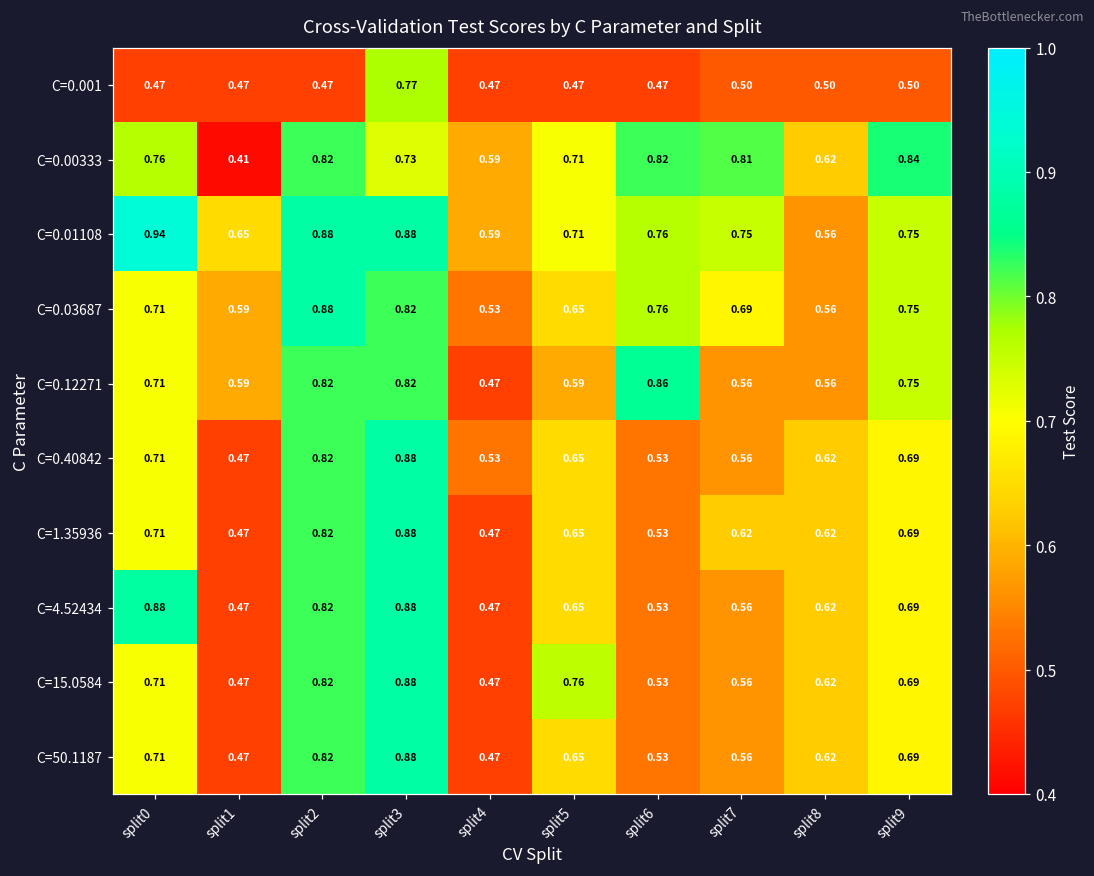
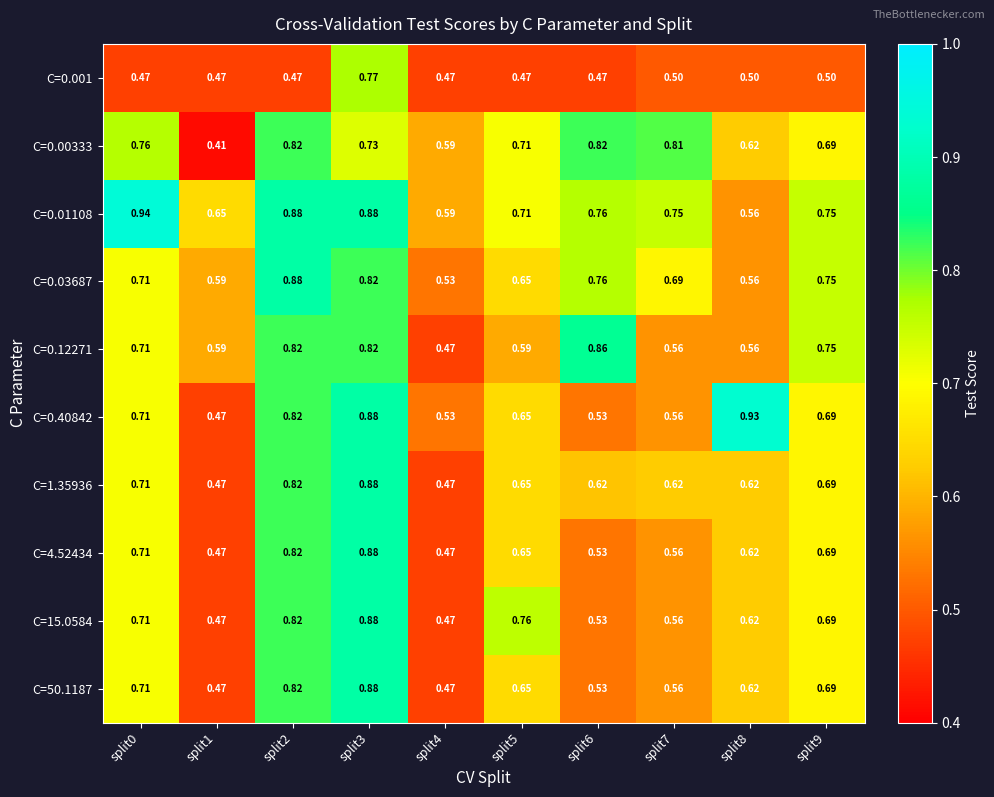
  {
    "C=0.001": {
      "split0": 0.47,
      "split1": 0.47,
      "split2": 0.47,
      "split3": 0.77,
      "split4": 0.47,
      "split5": 0.47,
      "split6": 0.47,
      "split7": 0.50,
      "split8": 0.50,
      "split9": 0.50
    },
    "C=0.00333": {
      "split0": 0.76,
      "split1": 0.41,
      "split2": 0.82,
      "split3": 0.73,
      "split4": 0.59,
      "split5": 0.71,
      "split6": 0.82,
      "split7": 0.81,
      "split8": 0.62,
-     "split9": 0.84
+     "split9": 0.69
    },
    "C=0.01108": {
      "split0": 0.94,
      "split1": 0.65,
      "split2": 0.88,
      "split3": 0.88,
      "split4": 0.59,
      "split5": 0.71,
      "split6": 0.76,
      "split7": 0.75,
      "split8": 0.56,
      "split9": 0.75
    },
    "C=0.03687": {
      "split0": 0.71,
      "split1": 0.59,
      "split2": 0.88,
      "split3": 0.82,
      "split4": 0.53,
      "split5": 0.65,
      "split6": 0.76,
      "split7": 0.69,
      "split8": 0.56,
      "split9": 0.75
    },
    "C=0.12271": {
      "split0": 0.71,
      "split1": 0.59,
      "split2": 0.82,
      "split3": 0.82,
      "split4": 0.47,
      "split5": 0.59,
      "split6": 0.86,
      "split7": 0.56,
      "split8": 0.56,
      "split9": 0.75
    },
    "C=0.40842": {
      "split0": 0.71,
      "split1": 0.47,
      "split2": 0.82,
      "split3": 0.88,
      "split4": 0.53,
      "split5": 0.65,
      "split6": 0.53,
      "split7": 0.56,
-     "split8": 0.62,
+     "split8": 0.93,
      "split9": 0.69
    },
    "C=1.35936": {
      "split0": 0.71,
      "split1": 0.47,
      "split2": 0.82,
      "split3": 0.88,
      "split4": 0.47,
      "split5": 0.65,
-     "split6": 0.53,
+     "split6": 0.62,
      "split7": 0.62,
      "split8": 0.62,
      "split9": 0.69
    },
    "C=4.52434": {
-     "split0": 0.88,
+     "split0": 0.71,
      "split1": 0.47,
      "split2": 0.82,
      "split3": 0.88,
      "split4": 0.47,
      "split5": 0.65,
      "split6": 0.53,
      "split7": 0.56,
      "split8": 0.62,
      "split9": 0.69
    },
    "C=15.0584": {
      "split0": 0.71,
      "split1": 0.47,
      "split2": 0.82,
      "split3": 0.88,
      "split4": 0.47,
      "split5": 0.76,
      "split6": 0.53,
      "split7": 0.56,
      "split8": 0.62,
      "split9": 0.69
    },
    "C=50.1187": {
      "split0": 0.71,
      "split1": 0.47,
      "split2": 0.82,
      "split3": 0.88,
      "split4": 0.47,
      "split5": 0.65,
      "split6": 0.53,
      "split7": 0.56,
      "split8": 0.62,
      "split9": 0.69
    }
  }
